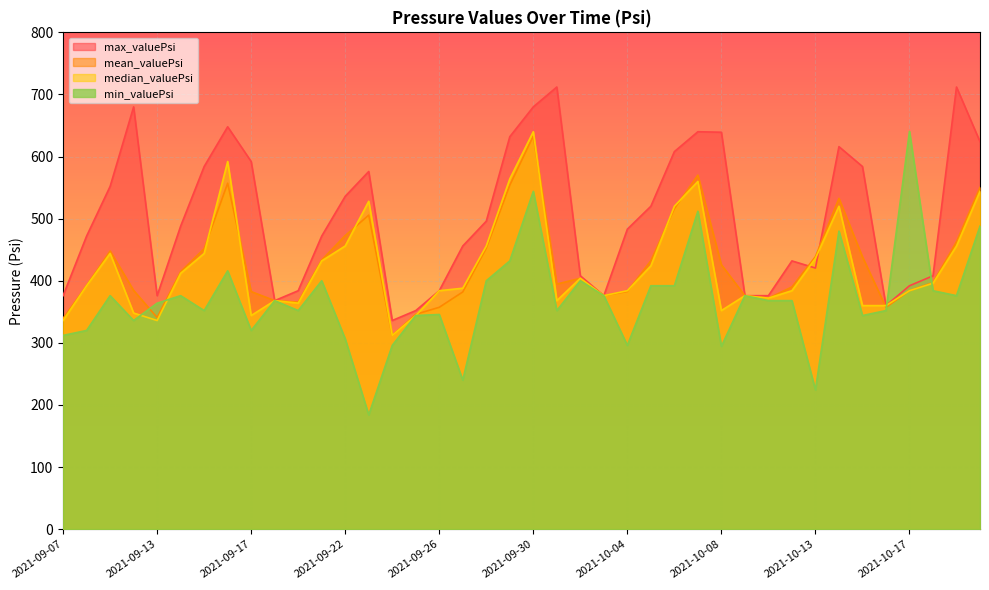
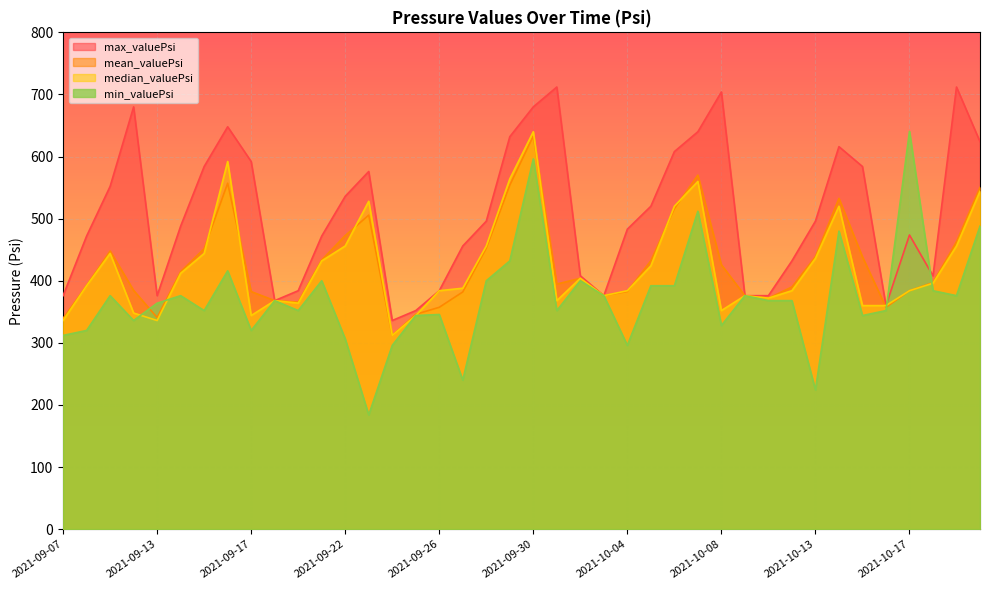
  {
    "max_valuePsi": {
      "2021-09-07": 380,
      "2021-09-13": 380,
      "2021-09-17": 590,
      "2021-09-22": 540,
      "2021-09-30": 680,
      "2021-10-04": 480,
-     "2021-10-08": 640,
-     "2021-10-13": 420,
-     "2021-10-17": 390
+     "2021-10-08": 700,
+     "2021-10-13": 500,
+     "2021-10-17": 470
    },
    "min_valuePsi": {
      "2021-09-07": 310,
      "2021-09-13": 360,
      "2021-09-17": 320,
      "2021-09-22": 310,
      "2021-09-26": 350,
-     "2021-09-30": 540,
+     "2021-09-30": 600,
      "2021-10-04": 300,
-     "2021-10-08": 290,
+     "2021-10-08": 330,
      "2021-10-13": 220,
      "2021-10-17": 640
    }
  }
